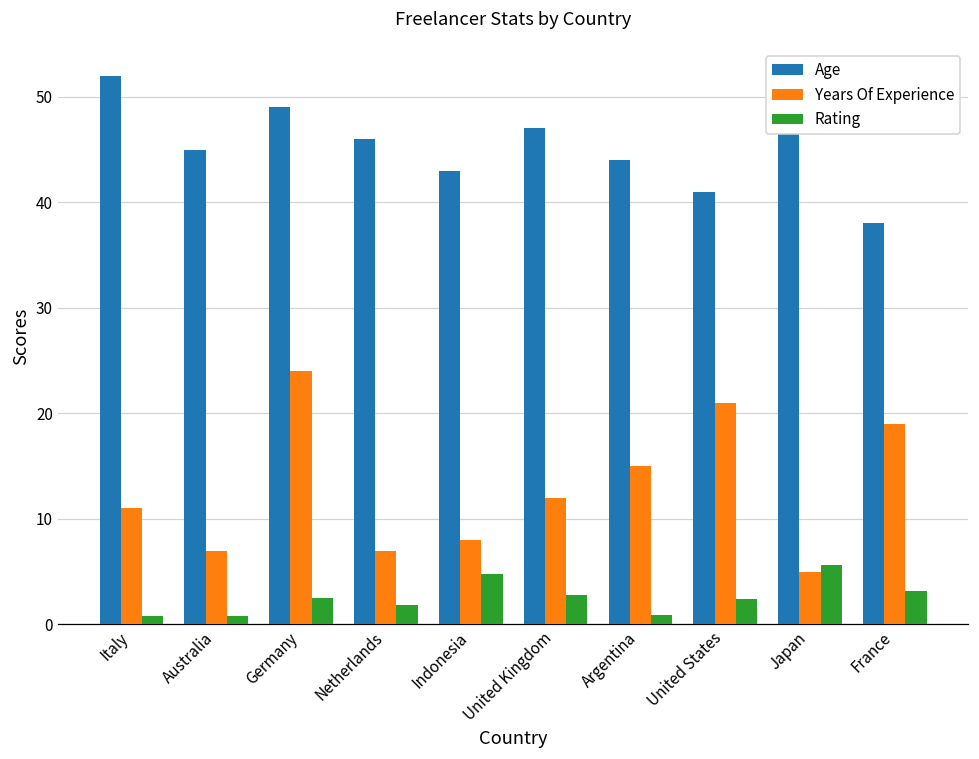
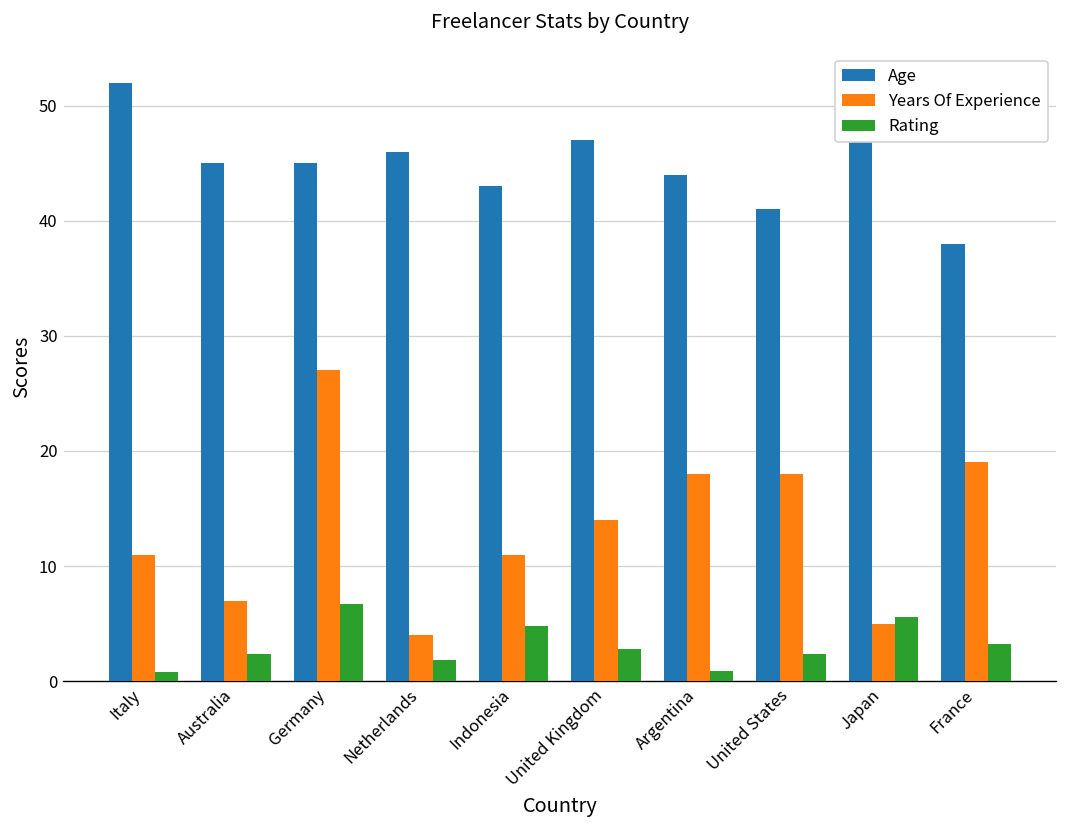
  {
    "Age": {
      "Italy": 52,
      "Australia": 45,
-     "Germany": 49,
+     "Germany": 45,
      "Netherlands": 46,
      "Indonesia": 43,
      "United Kingdom": 47,
      "Argentina": 44,
      "United States": 41,
      "France": 38
    },
    "Years Of Experience": {
      "Italy": 11,
      "Australia": 7,
-     "Germany": 24,
-     "Netherlands": 7,
-     "Indonesia": 8,
-     "United Kingdom": 12,
-     "Argentina": 15,
-     "United States": 21,
+     "Germany": 27,
+     "Netherlands": 4,
+     "Indonesia": 11,
+     "United Kingdom": 14,
+     "Argentina": 18,
+     "United States": 18,
      "Japan": 5,
      "France": 19
    },
    "Rating": {
      "Italy": 1,
-     "Australia": 1,
-     "Germany": 3,
+     "Australia": 2,
+     "Germany": 7,
      "Netherlands": 2,
      "Indonesia": 5,
      "United Kingdom": 3,
      "Argentina": 1,
      "United States": 2,
      "Japan": 6,
      "France": 3
    }
  }
